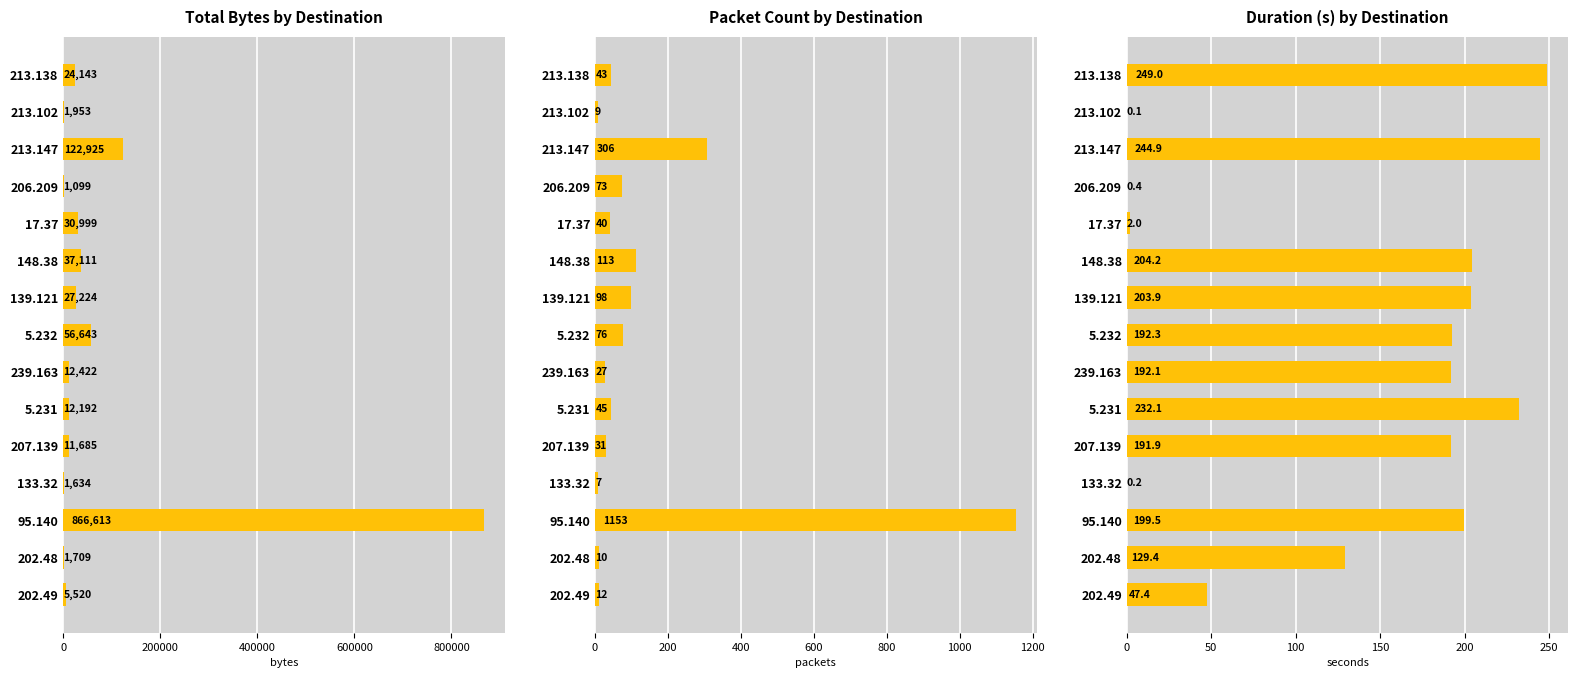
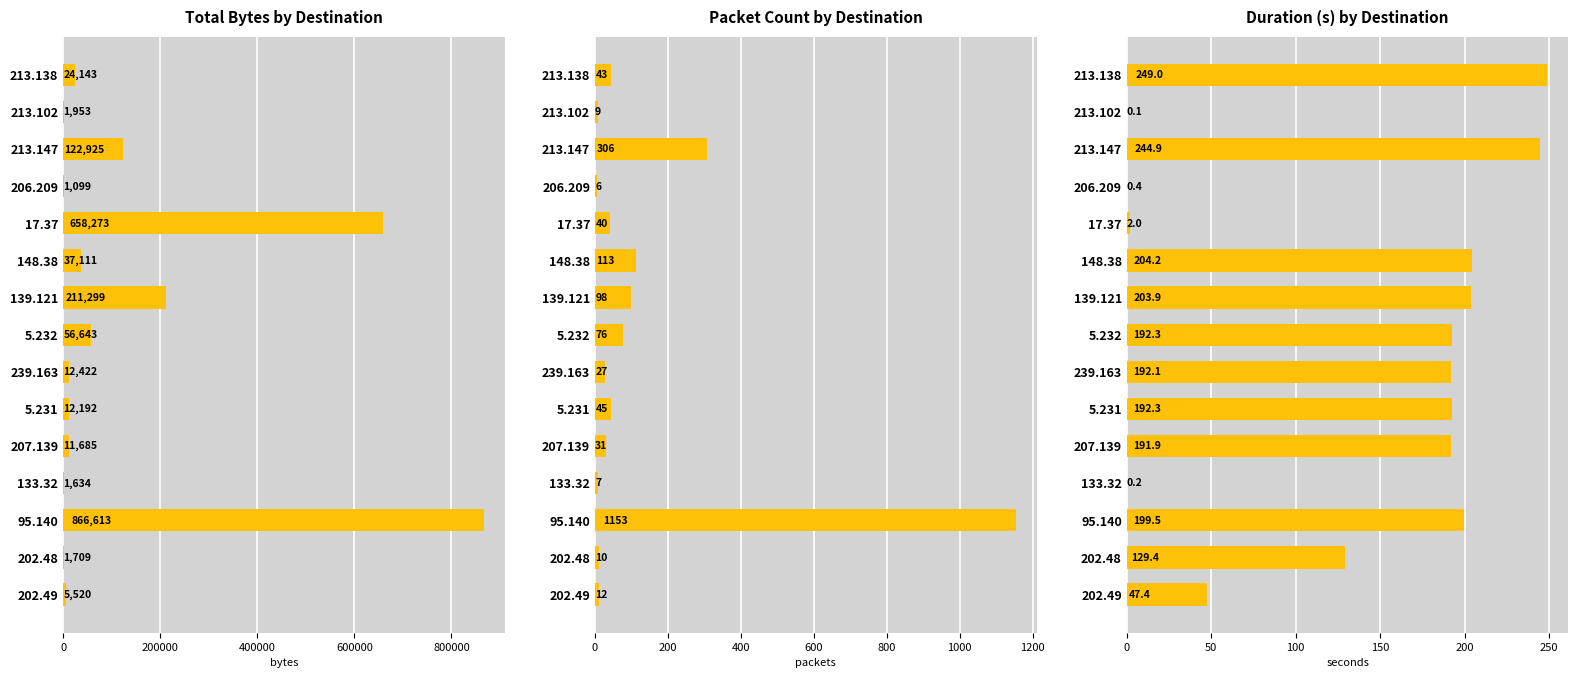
  {
    "Total Bytes by Destination": {
      "213.138": "24,143",
      "213.102": "1,953",
      "213.147": "122,925",
      "206.209": "1,099",
-     "17.37": "30,999",
+     "17.37": "658,273",
      "148.38": "37,111",
-     "139.121": "27,224",
+     "139.121": "211,299",
      "5.232": "56,643",
      "239.163": "12,422",
      "5.231": "12,192",
      "207.139": "11,685",
      "133.32": "1,634",
      "95.140": "866,613",
      "202.48": "1,709",
      "202.49": "5,520"
    },
    "Packet Count by Destination": {
      "213.138": "43",
      "213.102": "9",
      "213.147": "306",
-     "206.209": "73",
+     "206.209": "6",
      "17.37": "40",
      "148.38": "113",
      "139.121": "98",
      "5.232": "76",
      "239.163": "27",
      "5.231": "45",
      "207.139": "31",
      "133.32": "7",
      "95.140": "1153",
      "202.48": "10",
      "202.49": "12"
    },
    "Duration (s) by Destination": {
      "213.138": "249.0",
      "213.102": "0.1",
      "213.147": "244.9",
      "206.209": "0.4",
      "17.37": "2.0",
      "148.38": "204.2",
      "139.121": "203.9",
      "5.232": "192.3",
      "239.163": "192.1",
-     "5.231": "232.1",
+     "5.231": "192.3",
      "207.139": "191.9",
      "133.32": "0.2",
      "95.140": "199.5",
      "202.48": "129.4",
      "202.49": "47.4"
    }
  }
